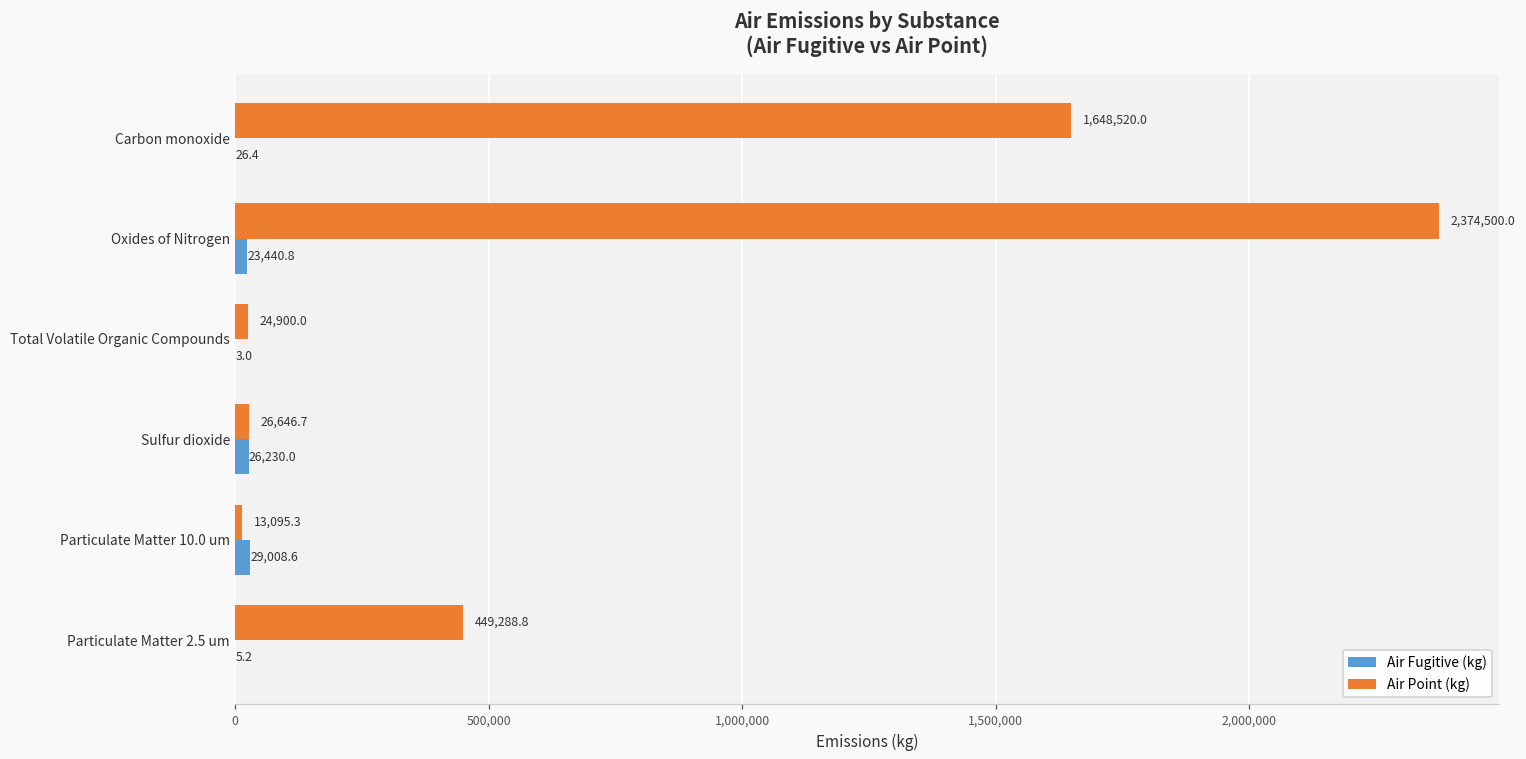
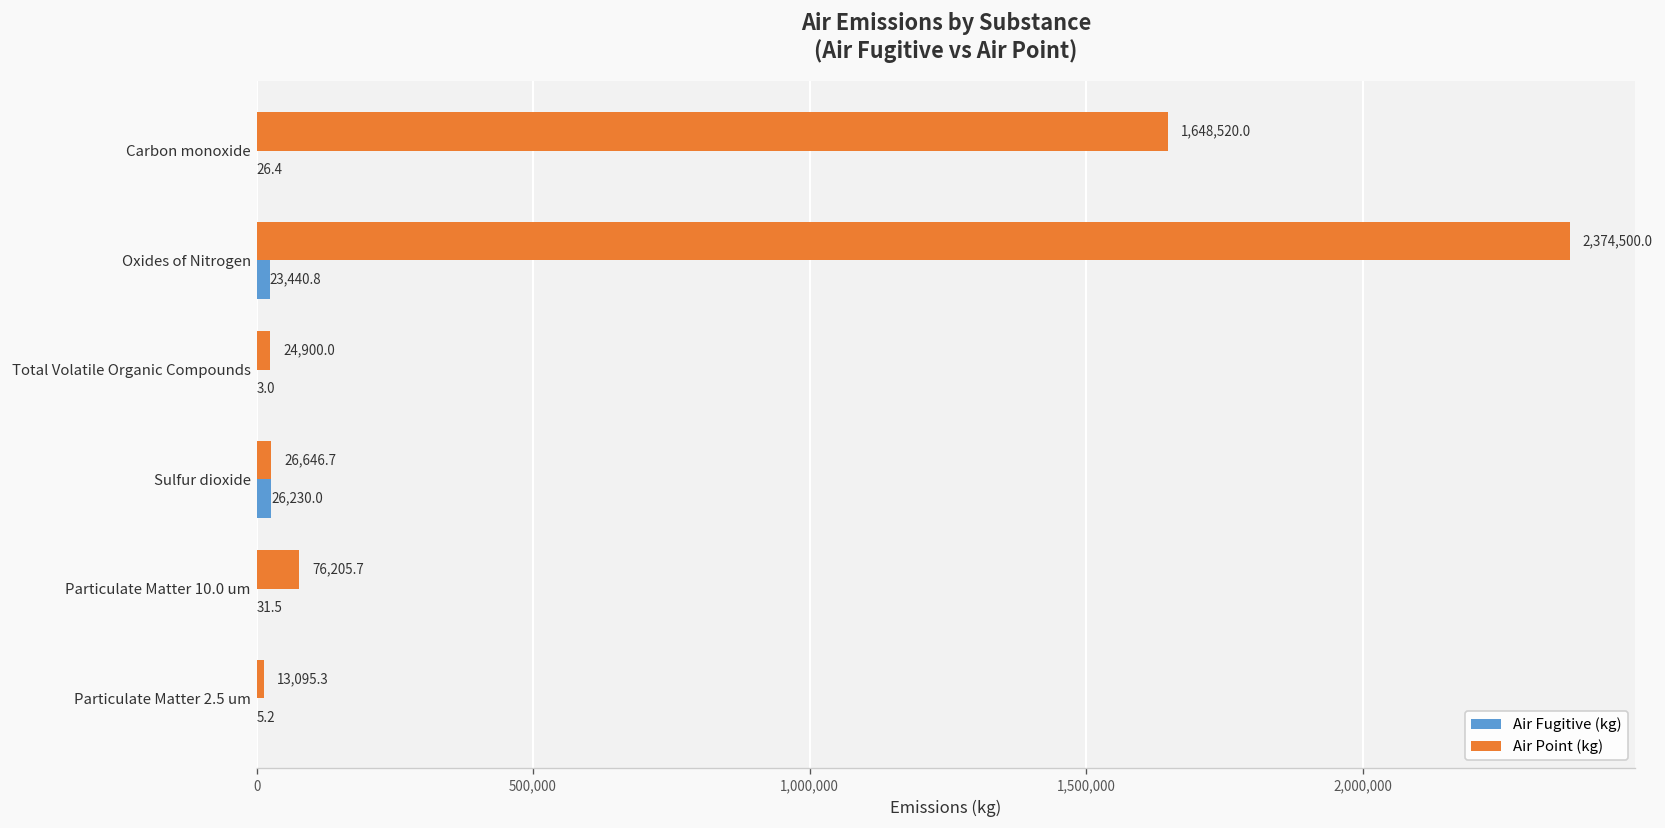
  {
    "Air Fugitive (kg)": {
      "Carbon monoxide": "26.4",
      "Oxides of Nitrogen": "23,440.8",
      "Total Volatile Organic Compounds": "3.0",
      "Sulfur dioxide": "26,230.0",
-     "Particulate Matter 10.0 um": "29,008.6",
+     "Particulate Matter 10.0 um": "31.5",
      "Particulate Matter 2.5 um": "5.2"
    },
    "Air Point (kg)": {
      "Carbon monoxide": "1,648,520.0",
      "Oxides of Nitrogen": "2,374,500.0",
      "Total Volatile Organic Compounds": "24,900.0",
      "Sulfur dioxide": "26,646.7",
-     "Particulate Matter 10.0 um": "13,095.3",
-     "Particulate Matter 2.5 um": "449,288.8"
+     "Particulate Matter 10.0 um": "76,205.7",
+     "Particulate Matter 2.5 um": "13,095.3"
    }
  }
